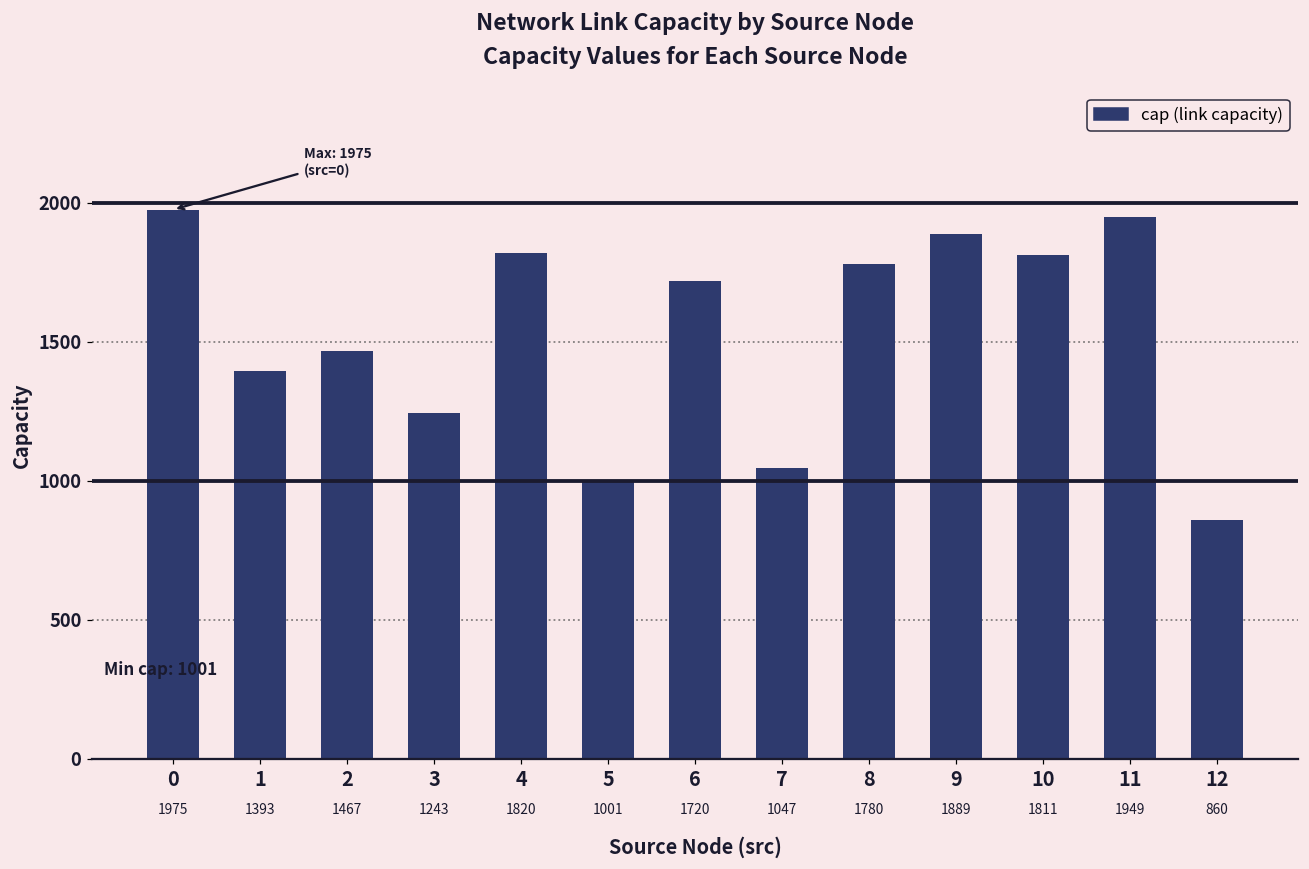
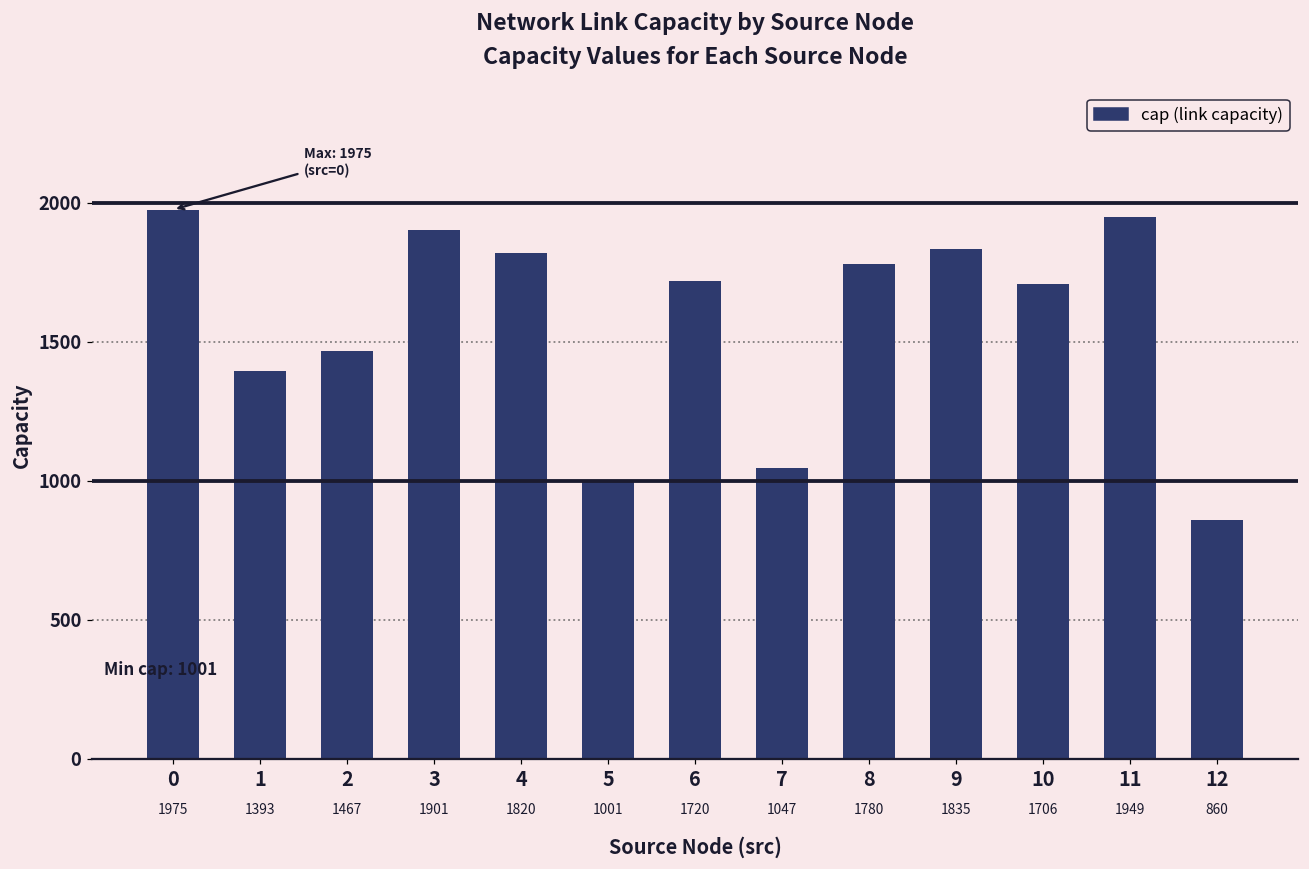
  {
    "0": 1975,
-   "3": 1243,
-   "9": 1889,
-   "10": 1811
+   "3": 1901,
+   "9": 1835,
+   "10": 1706
  }
